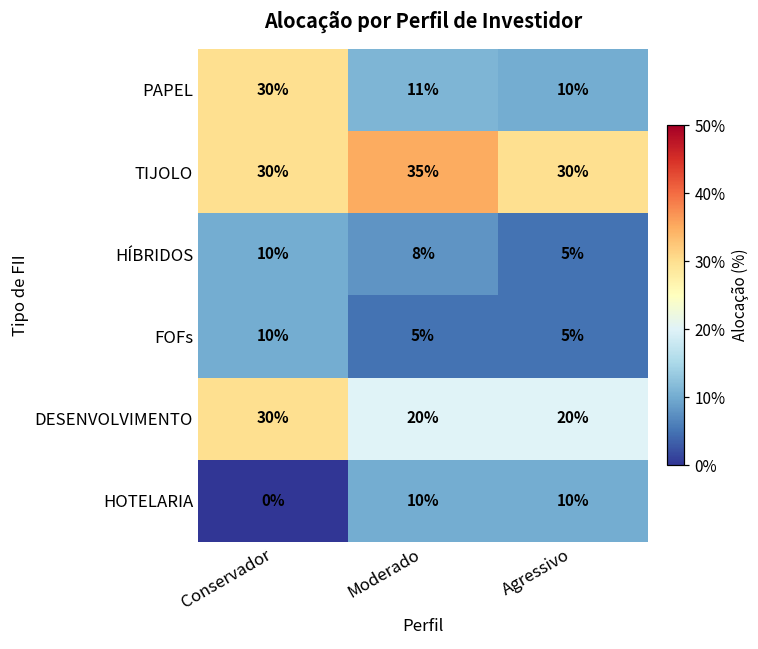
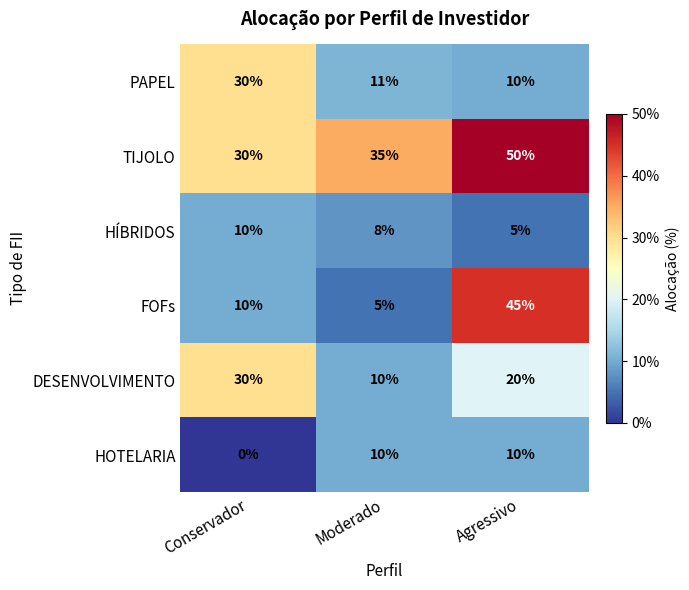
  {
    "PAPEL": {
      "Conservador": "30%",
      "Moderado": "11%",
      "Agressivo": "10%"
    },
    "TIJOLO": {
      "Conservador": "30%",
      "Moderado": "35%",
-     "Agressivo": "30%"
+     "Agressivo": "50%"
    },
    "HÍBRIDOS": {
      "Conservador": "10%",
      "Moderado": "8%",
      "Agressivo": "5%"
    },
    "FOFs": {
      "Conservador": "10%",
      "Moderado": "5%",
-     "Agressivo": "5%"
+     "Agressivo": "45%"
    },
    "DESENVOLVIMENTO": {
      "Conservador": "30%",
-     "Moderado": "20%",
+     "Moderado": "10%",
      "Agressivo": "20%"
    },
    "HOTELARIA": {
      "Conservador": "0%",
      "Moderado": "10%",
      "Agressivo": "10%"
    }
  }
